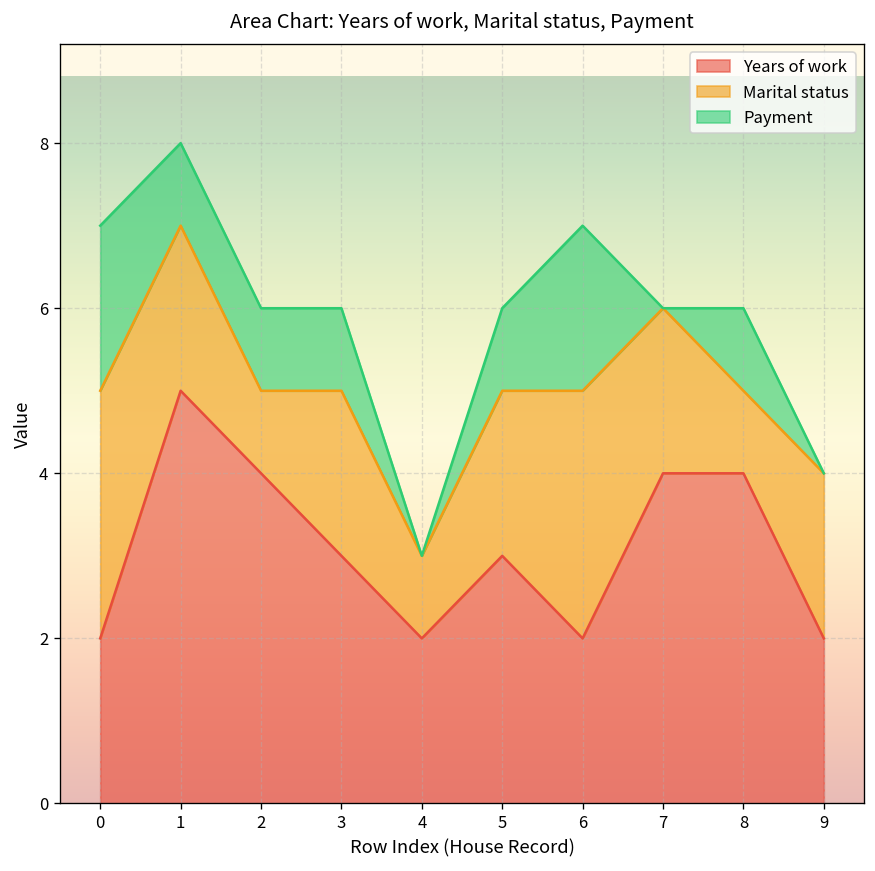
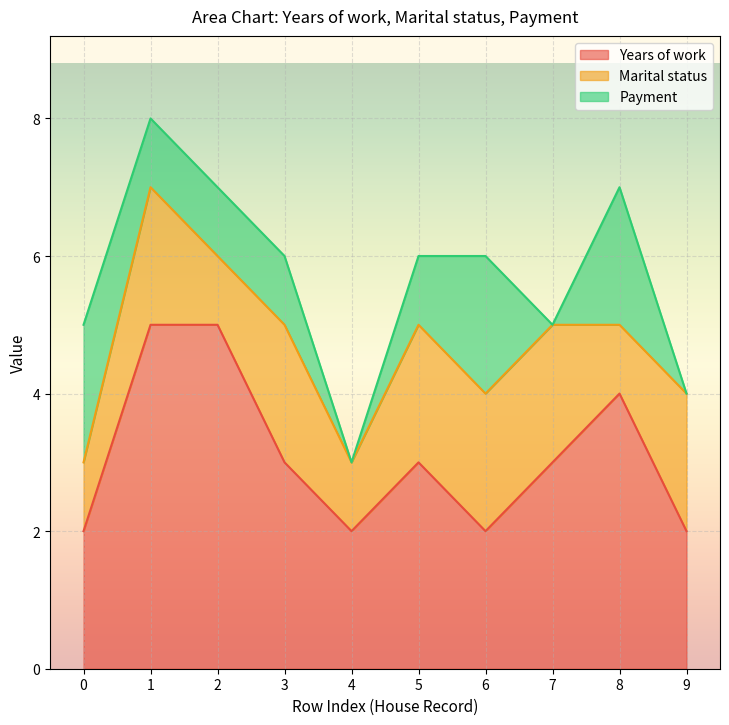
  {
    "Years of work": {
      "0": 2,
      "1": 5,
-     "2": 4,
+     "2": 5,
      "3": 3,
      "4": 2,
      "5": 3,
      "6": 2,
-     "7": 4,
+     "7": 3,
      "8": 4,
      "9": 2
    },
    "Marital status": {
-     "0": 3,
+     "0": 1,
      "1": 2,
      "2": 1,
      "3": 2,
      "5": 2,
-     "6": 3,
+     "6": 2,
      "8": 1
    },
    "Payment": {
      "0": 2,
      "1": 1,
      "2": 1,
      "3": 1,
      "5": 1,
      "6": 2,
-     "8": 1
+     "8": 2
    }
  }
